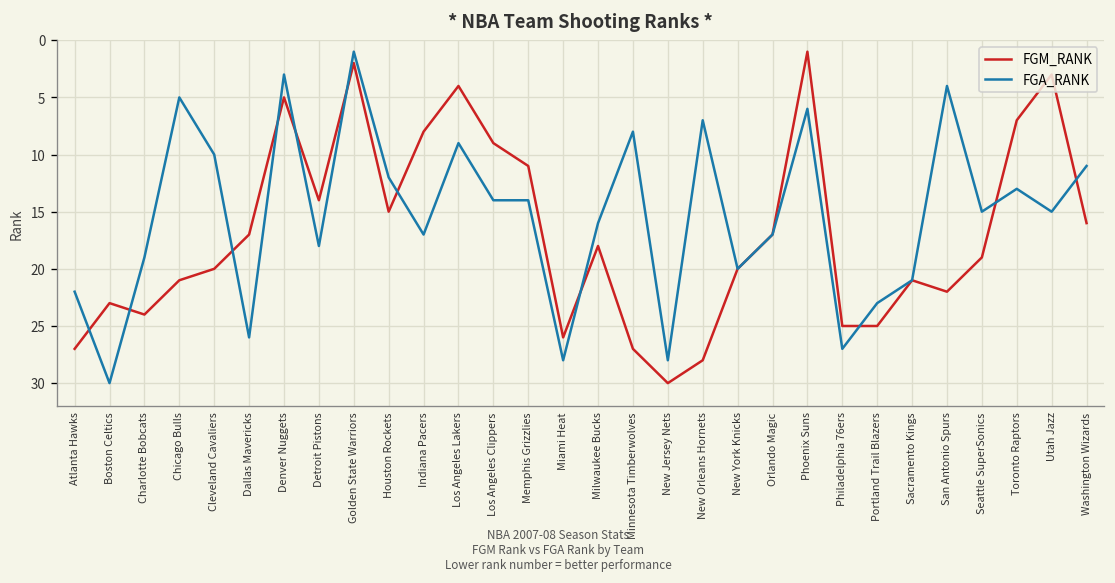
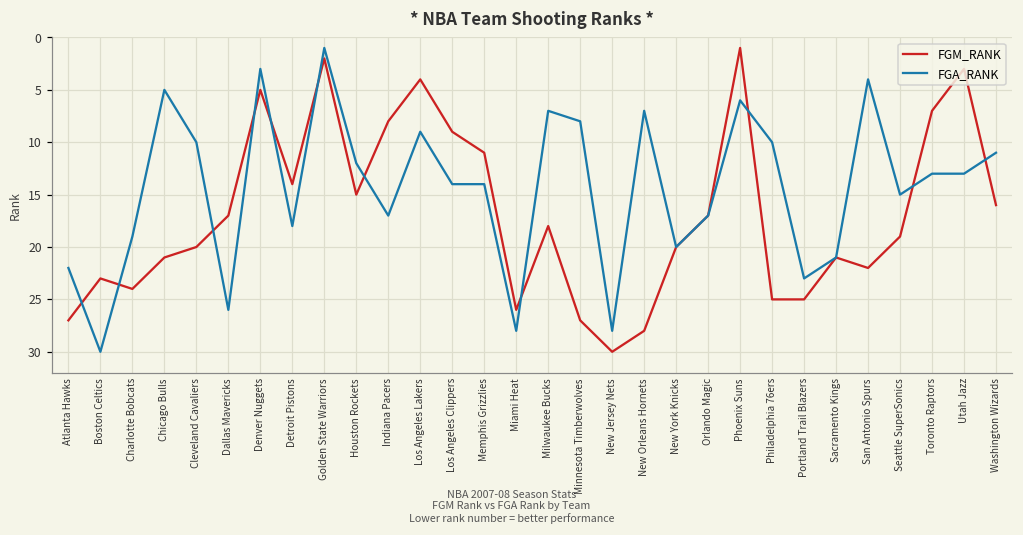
  {
    "FGM_RANK": {
      "Atlanta Hawks": 27,
      "Boston Celtics": 23,
      "Charlotte Bobcats": 24,
      "Chicago Bulls": 21,
      "Cleveland Cavaliers": 20,
      "Dallas Mavericks": 17,
      "Denver Nuggets": 5,
      "Detroit Pistons": 14,
      "Golden State Warriors": 2,
      "Houston Rockets": 15,
      "Indiana Pacers": 8,
      "Los Angeles Lakers": 4,
      "Los Angeles Clippers": 9,
      "Memphis Grizzlies": 11,
      "Miami Heat": 26,
      "Milwaukee Bucks": 18,
      "Minnesota Timberwolves": 27,
      "New Jersey Nets": 30,
      "New Orleans Hornets": 28,
      "Phoenix Suns": 1,
      "Philadelphia 76ers": 25,
      "Portland Trail Blazers": 25,
      "San Antonio Spurs": 22,
      "Seattle SuperSonics": 19,
      "Toronto Raptors": 7,
      "Washington Wizards": 16
    },
    "FGA_RANK": {
      "Atlanta Hawks": 22,
      "Boston Celtics": 30,
      "Charlotte Bobcats": 19,
      "Chicago Bulls": 5,
      "Cleveland Cavaliers": 10,
      "Dallas Mavericks": 26,
      "Denver Nuggets": 3,
      "Detroit Pistons": 18,
      "Golden State Warriors": 1,
      "Houston Rockets": 12,
      "Indiana Pacers": 17,
      "Los Angeles Lakers": 9,
      "Los Angeles Clippers": 14,
      "Memphis Grizzlies": 14,
      "Miami Heat": 28,
-     "Milwaukee Bucks": 16,
+     "Milwaukee Bucks": 7,
      "Minnesota Timberwolves": 8,
      "New Jersey Nets": 28,
      "New Orleans Hornets": 7,
      "Phoenix Suns": 6,
-     "Philadelphia 76ers": 27,
+     "Philadelphia 76ers": 10,
      "Portland Trail Blazers": 23,
      "San Antonio Spurs": 4,
      "Seattle SuperSonics": 15,
      "Toronto Raptors": 13,
-     "Utah Jazz": 15,
+     "Utah Jazz": 13,
      "Washington Wizards": 11
    }
  }
